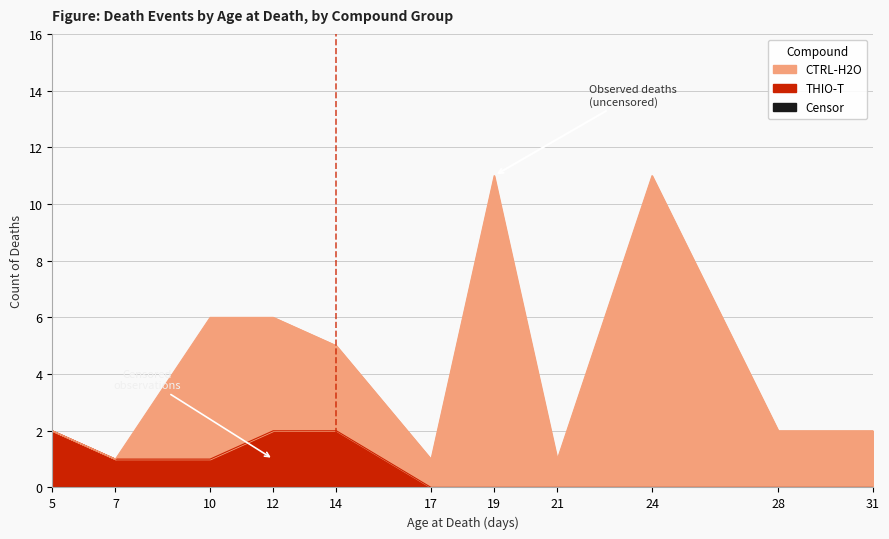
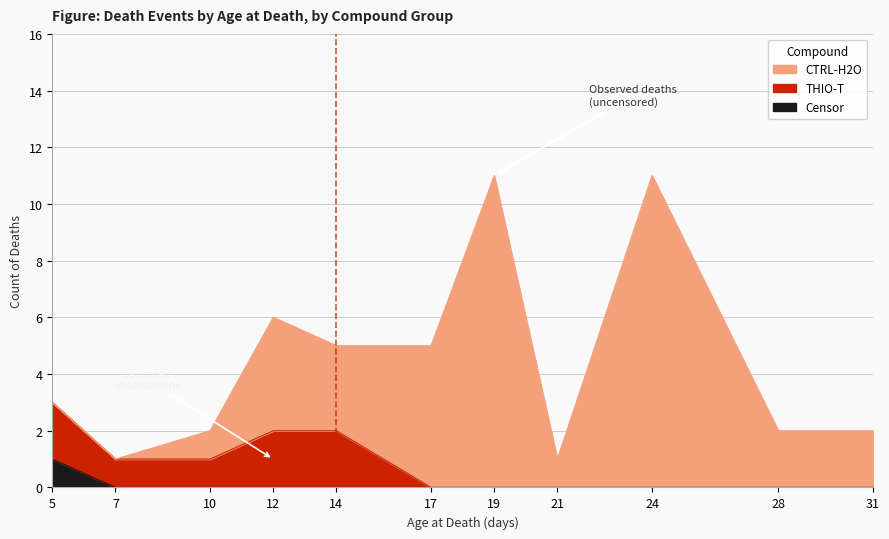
  {
    "Censor": {
-     "5": 0,
+     "5": 1,
      "7": 0,
      "10": 0,
      "12": 0,
      "14": 0
    },
    "THIO-T": {
      "10": 1,
      "12": 2,
      "14": 2
    },
    "CTRL-H2O": {
-     "10": 5,
+     "10": 1,
      "12": 4,
      "14": 3,
-     "17": 1,
+     "17": 5,
      "19": 11,
      "21": 1,
      "24": 11,
      "28": 2,
      "31": 2
    }
  }
